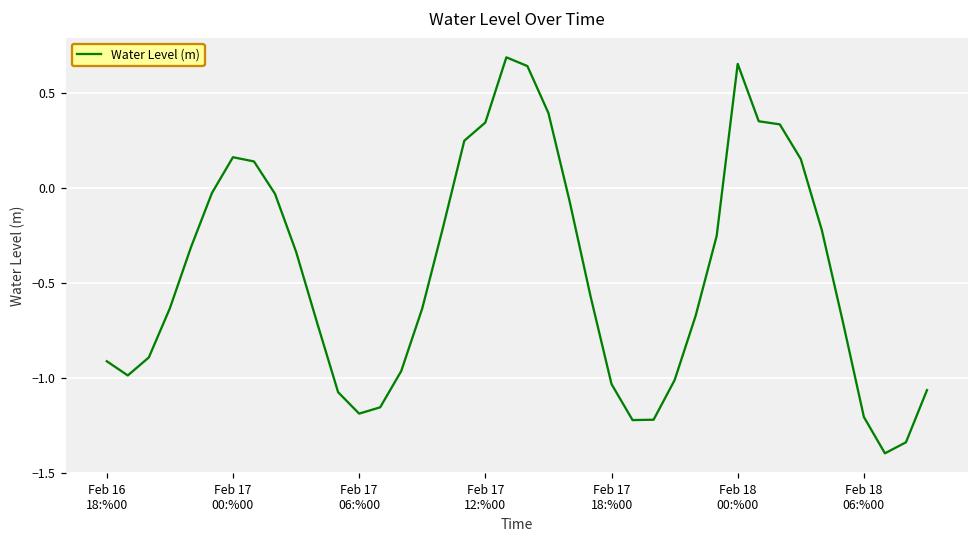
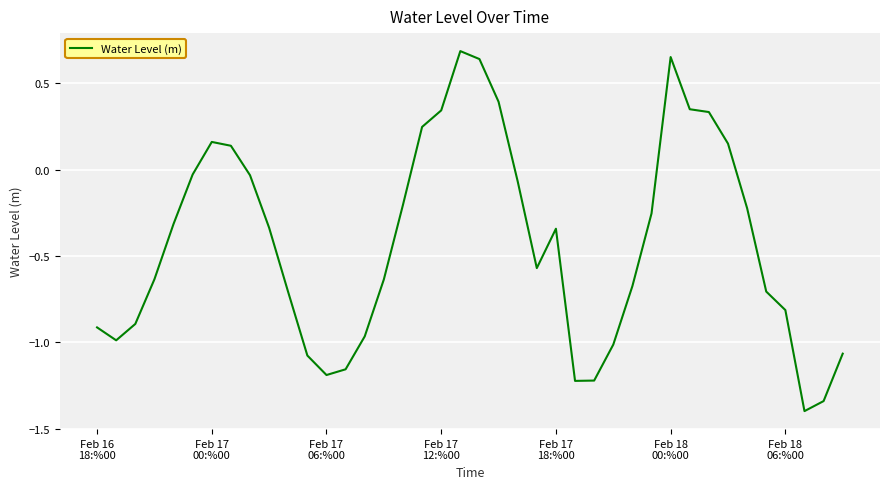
  {
    "Feb 16 18:%00": -0.91,
    "Feb 17 00:%00": 0.16,
    "Feb 17 06:%00": -1.19,
    "Feb 17 12:%00": 0.34,
-   "Feb 17 18:%00": -1.03,
+   "Feb 17 18:%00": -0.34,
    "Feb 18 00:%00": 0.65,
-   "Feb 18 06:%00": -1.21
+   "Feb 18 06:%00": -0.81
  }
